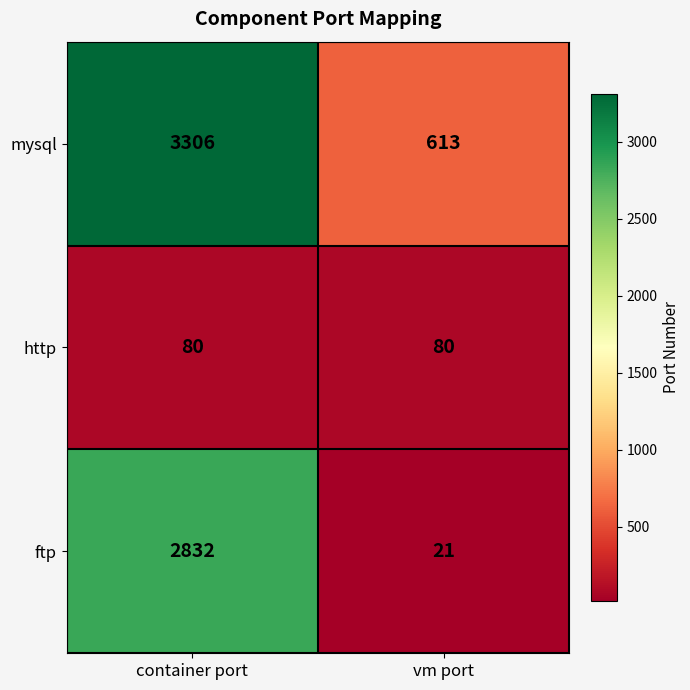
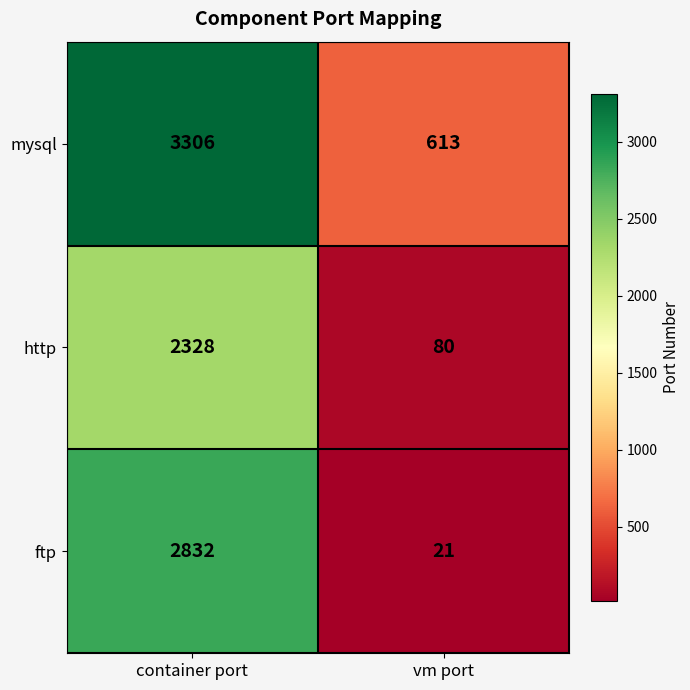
  {
    "mysql": {
      "container port": 3306,
      "vm port": 613
    },
    "http": {
-     "container port": 80,
+     "container port": 2328,
      "vm port": 80
    },
    "ftp": {
      "container port": 2832,
      "vm port": 21
    }
  }
